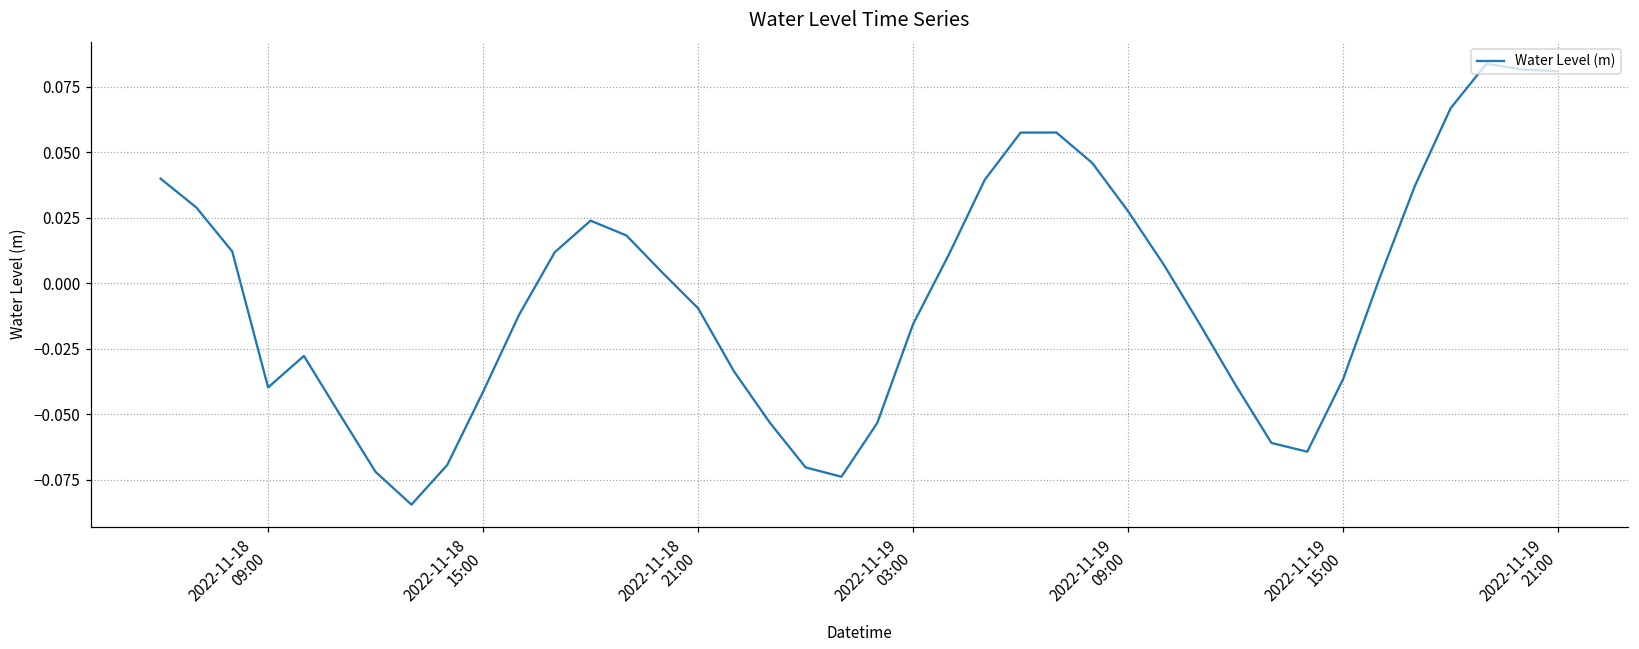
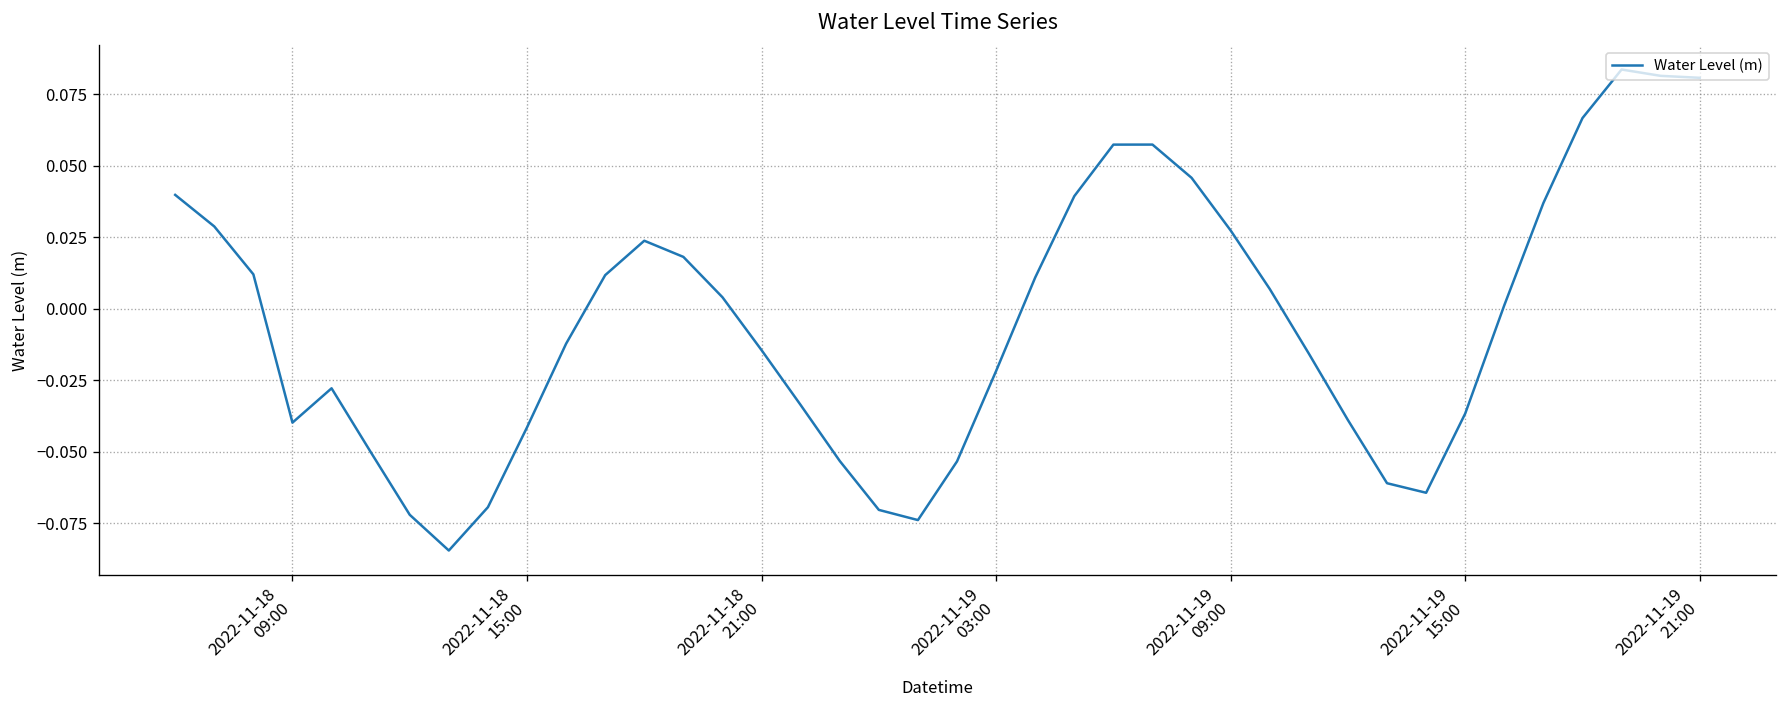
  {
    "2022-11-18 09:00": -0.040,
    "2022-11-18 15:00": -0.041,
-   "2022-11-18 21:00": -0.010,
-   "2022-11-19 03:00": -0.016,
+   "2022-11-18 21:00": -0.014,
+   "2022-11-19 03:00": -0.022,
    "2022-11-19 09:00": 0.027,
    "2022-11-19 15:00": -0.037
  }
